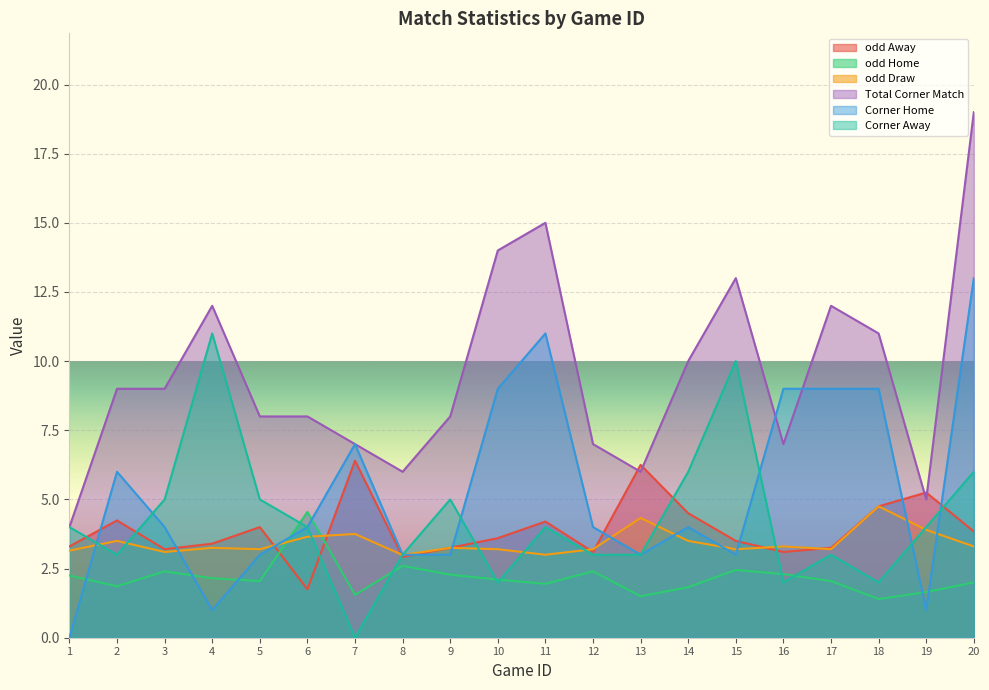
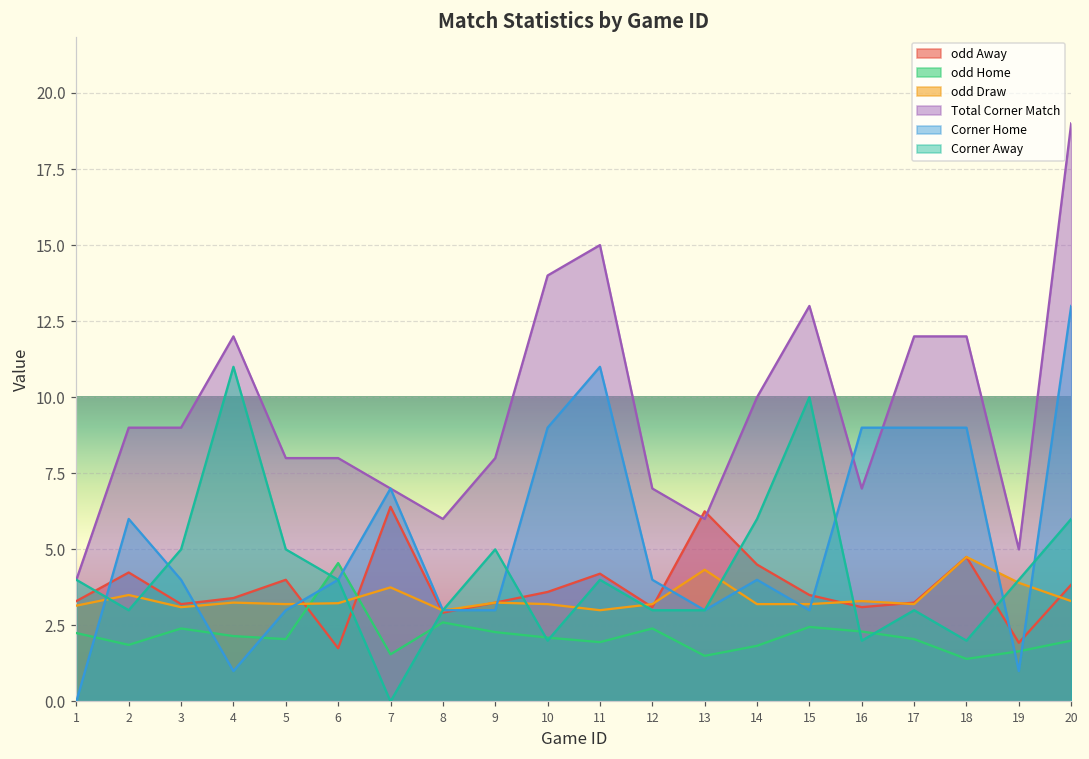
  {
    "odd Away": {
      "1": 3.3,
      "2": 4.2,
      "3": 3.2,
      "4": 3.4,
      "5": 4.0,
      "6": 1.8,
      "7": 6.4,
      "10": 3.6,
      "11": 4.2,
      "12": 3.1,
      "13": 6.3,
      "14": 4.5,
      "15": 3.5,
      "16": 3.1,
-     "19": 5.3,
+     "19": 1.9,
      "20": 3.8
    },
    "odd Draw": {
      "1": 3.2,
      "2": 3.5,
      "3": 3.1,
      "4": 3.3,
      "5": 3.2,
-     "6": 3.7,
+     "6": 3.2,
      "7": 3.8,
      "10": 3.2,
      "11": 3.0,
      "12": 3.2,
      "13": 4.3,
-     "14": 3.5,
+     "14": 3.2,
      "15": 3.2,
      "16": 3.3,
      "19": 3.9,
      "20": 3.3
    },
    "Total Corner Match": {
      "2": 9,
      "3": 9,
      "4": 12,
      "5": 8,
      "6": 8,
      "8": 6,
      "9": 8,
      "10": 14,
      "11": 15,
      "12": 7,
      "13": 6,
      "14": 10,
      "15": 13,
      "16": 7,
      "17": 12,
-     "18": 11,
+     "18": 12,
      "19": 5,
      "20": 19
    }
  }
